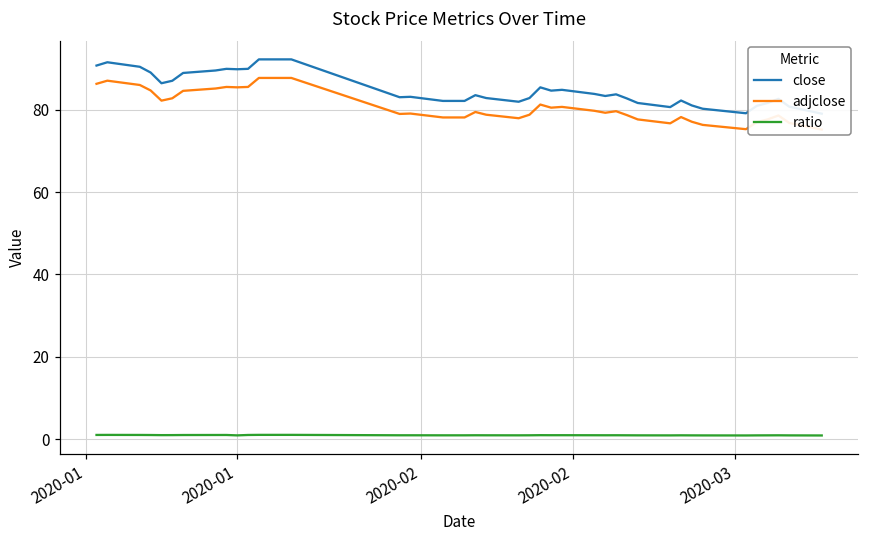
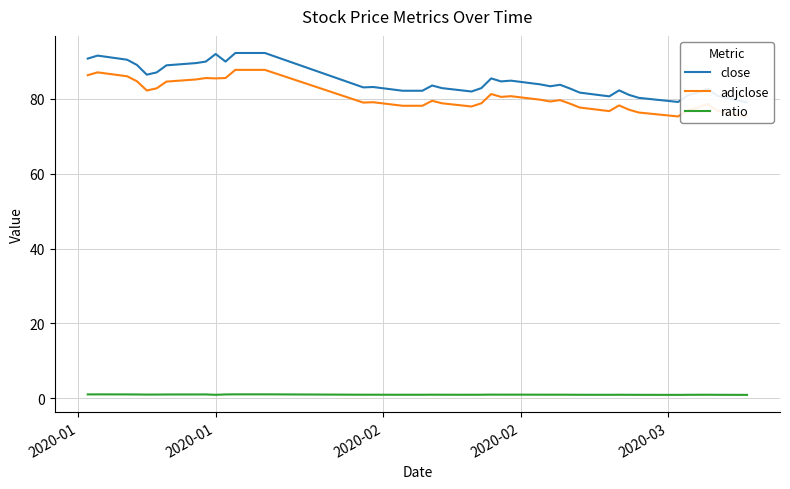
  {
    "close": {
-     "2020-01": 90
+     "2020-01": 92
    },
    "adjclose": {
      "2020-01": 86
    },
    "ratio": {
      "2020-01": 1
    }
  }
